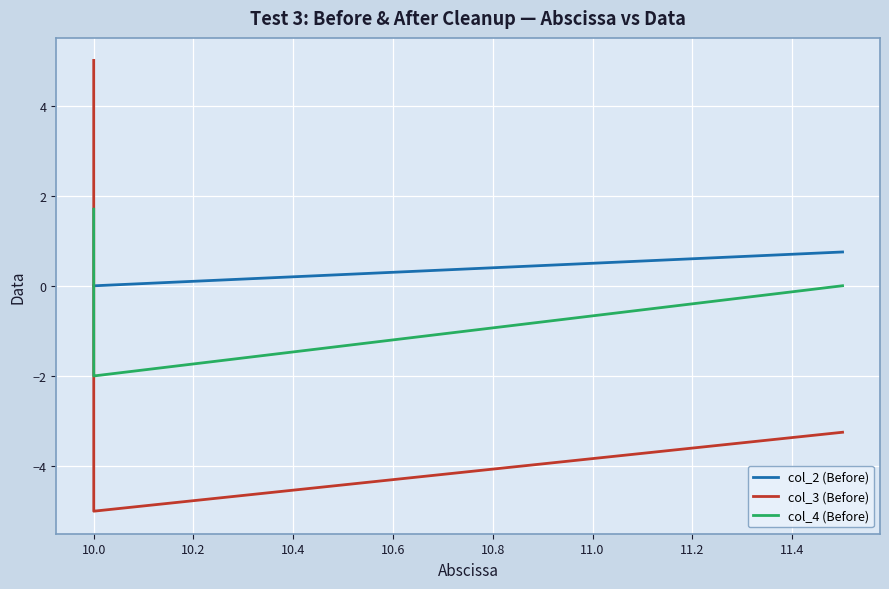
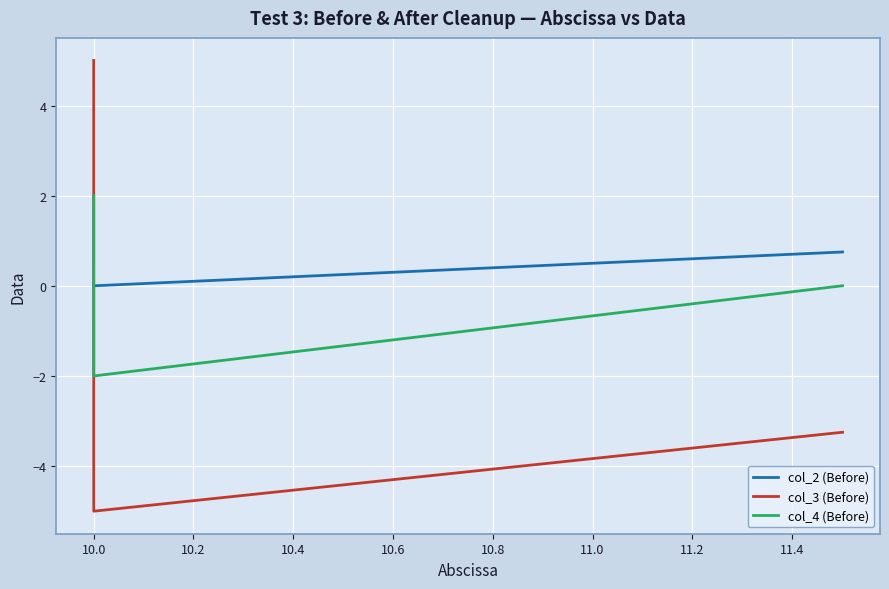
  {
    "col_2 (Before)": {
      "10.0": 0.0
    },
    "col_3 (Before)": {
      "10.0": 5.0
    },
    "col_4 (Before)": {
-     "10.0": 1.7
+     "10.0": 2.0
    }
  }
